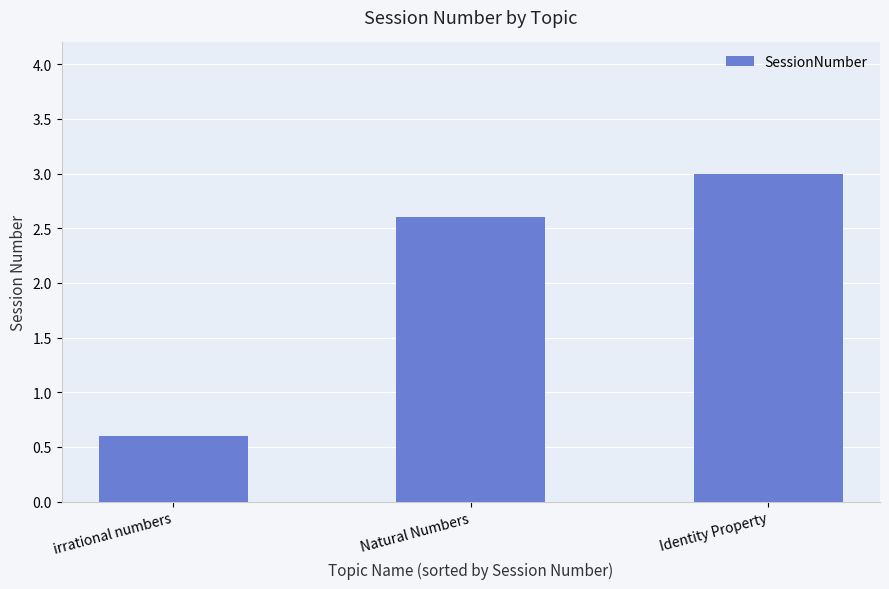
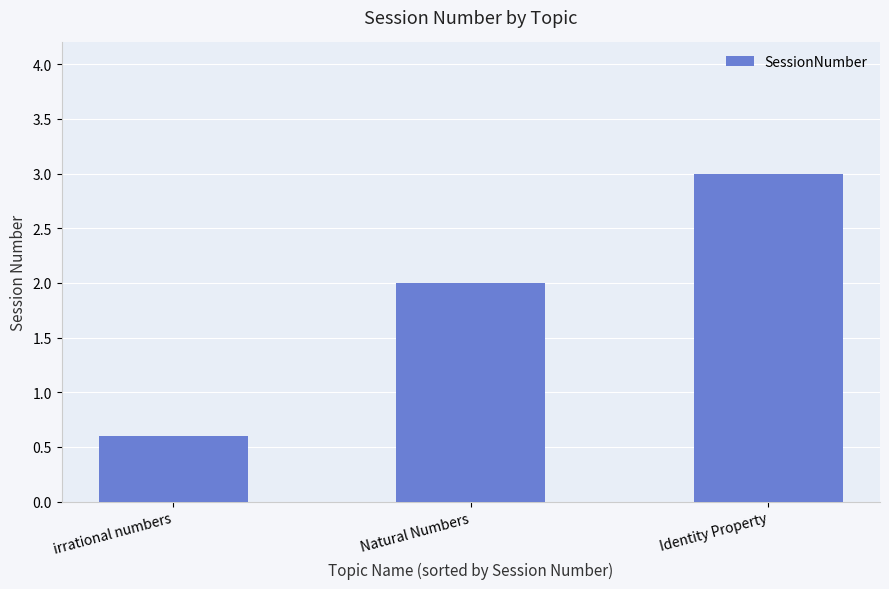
  {
    "irrational numbers": 0.6,
-   "Natural Numbers": 2.6,
+   "Natural Numbers": 2.0,
    "Identity Property": 3.0
  }
